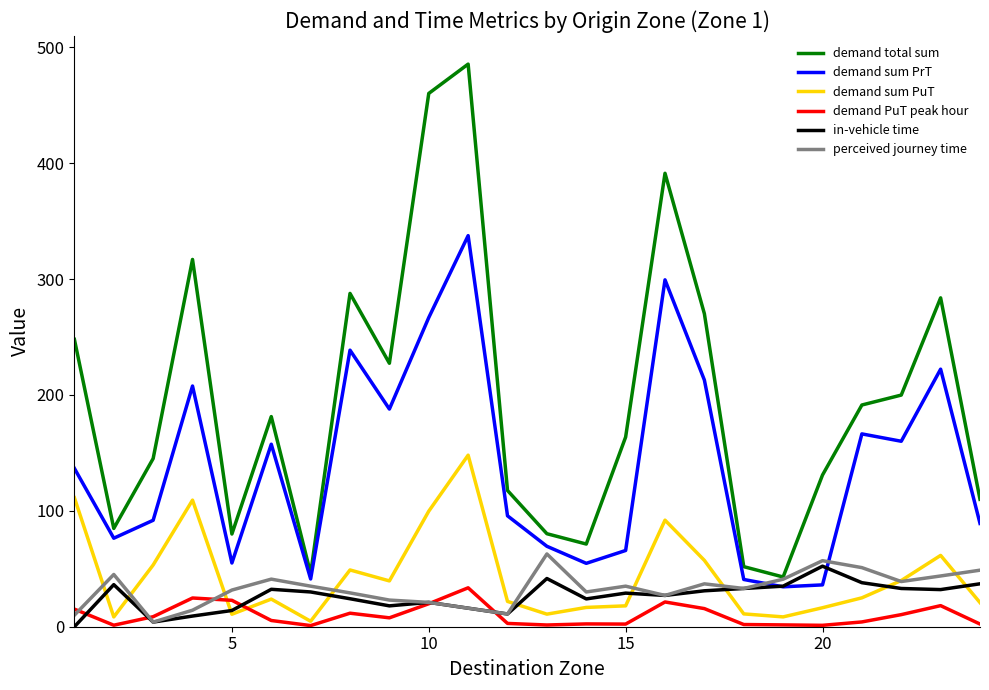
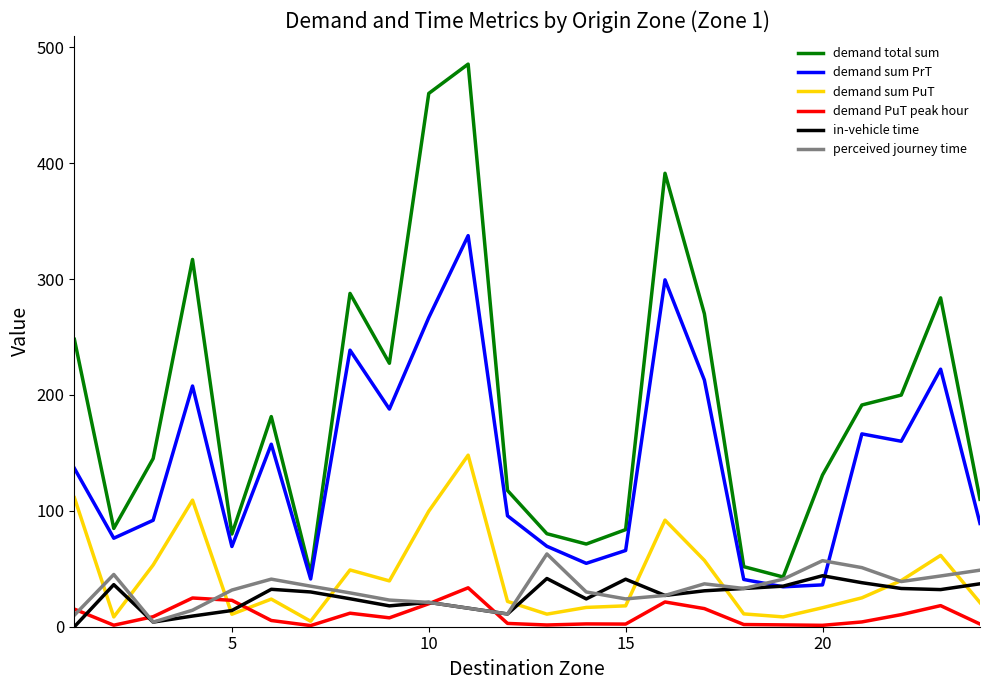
  {
    "demand total sum": {
      "5": 80,
      "10": 460,
-     "15": 164,
+     "15": 84,
      "20": 131
    },
    "demand sum PrT": {
-     "5": 55,
+     "5": 69,
      "10": 267,
      "15": 66,
      "20": 36
    },
    "demand sum PuT": {
      "5": 11,
      "10": 100,
      "15": 18,
      "20": 16
    },
    "demand PuT peak hour": {
      "5": 23,
      "15": 2,
      "20": 1
    },
    "in-vehicle time": {
      "5": 14,
-     "15": 29,
-     "20": 52
+     "15": 41,
+     "20": 44
    },
    "perceived journey time": {
      "5": 32,
-     "15": 35,
+     "15": 24,
      "20": 57
    }
  }
